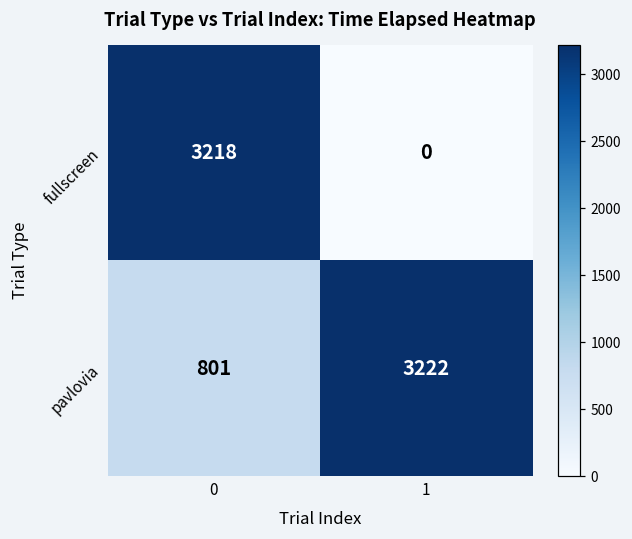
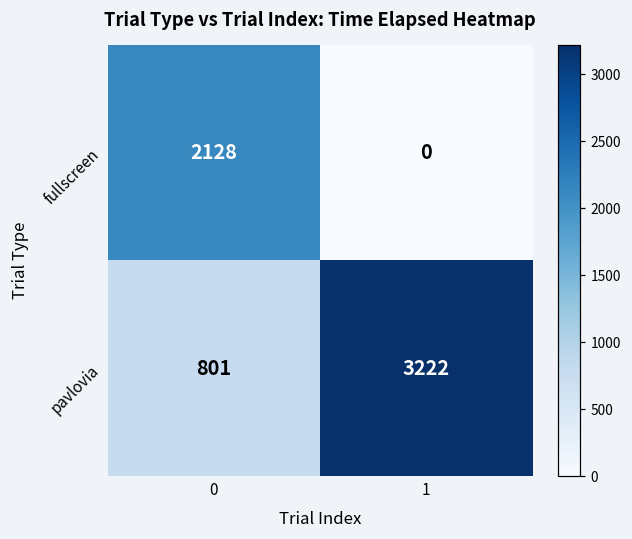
  {
    "fullscreen": {
-     "0": 3218,
+     "0": 2128,
      "1": 0
    },
    "pavlovia": {
      "0": 801,
      "1": 3222
    }
  }
